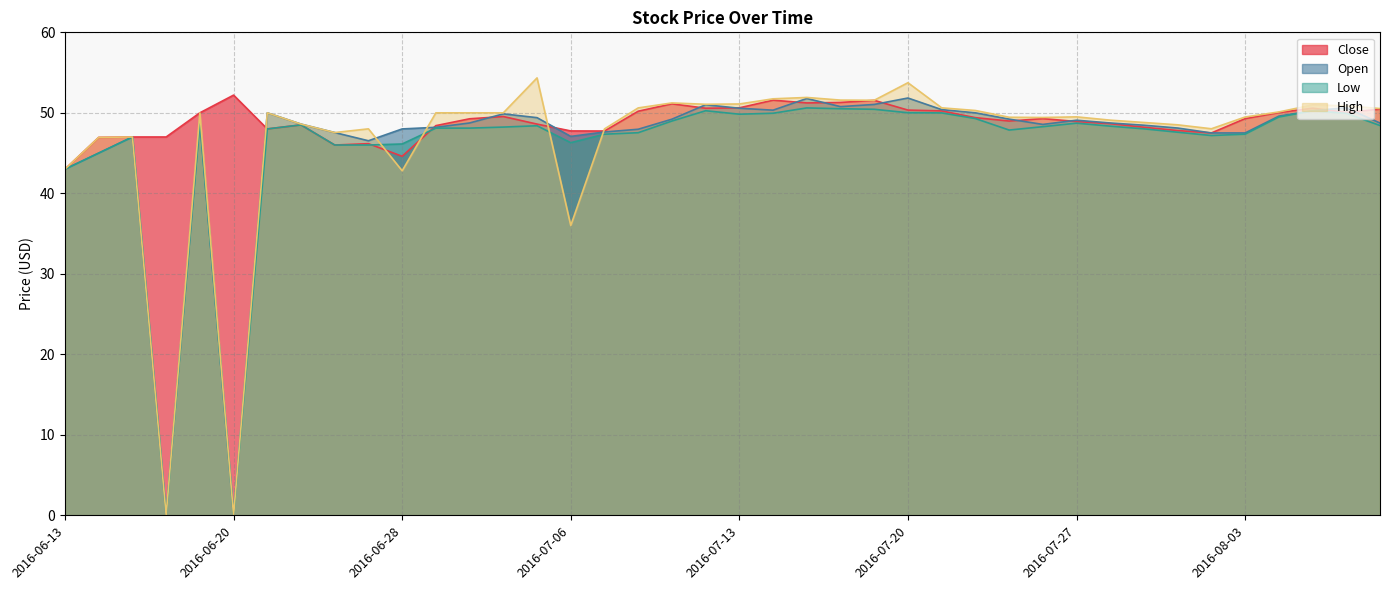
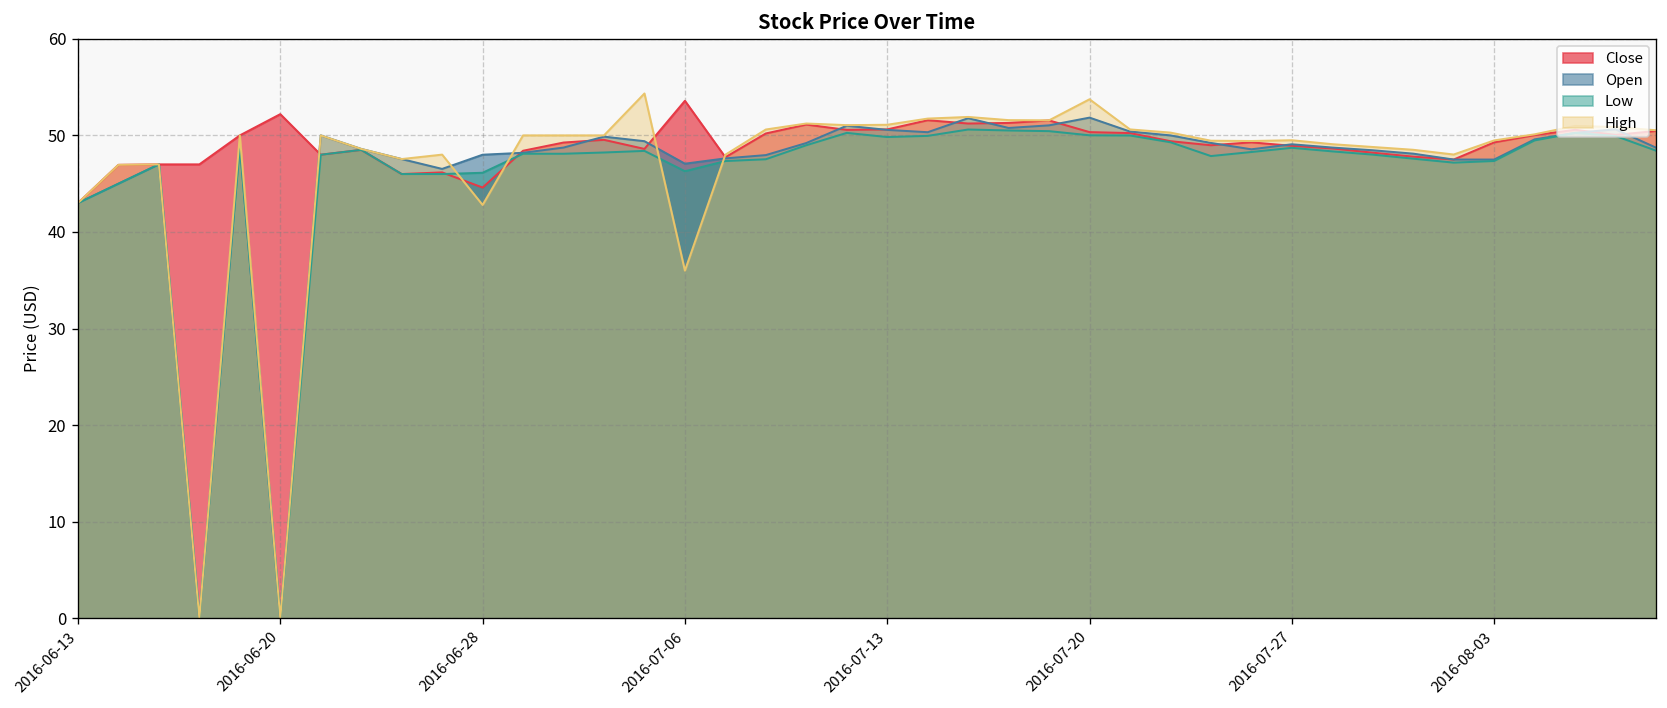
  {
    "Close": {
      "2016-06-20": 52,
      "2016-06-28": 45,
-     "2016-07-06": 48,
+     "2016-07-06": 54,
      "2016-07-20": 50
    },
    "High": {
      "2016-06-28": 43,
      "2016-07-06": 36,
      "2016-07-13": 51,
      "2016-07-20": 54,
      "2016-07-27": 50
    }
  }
